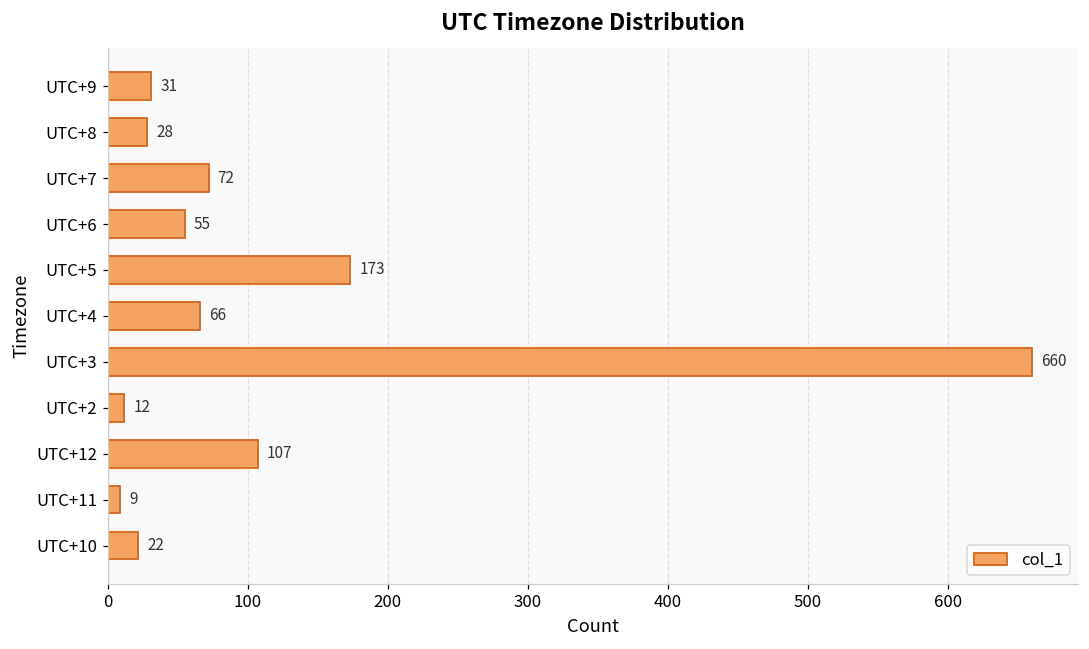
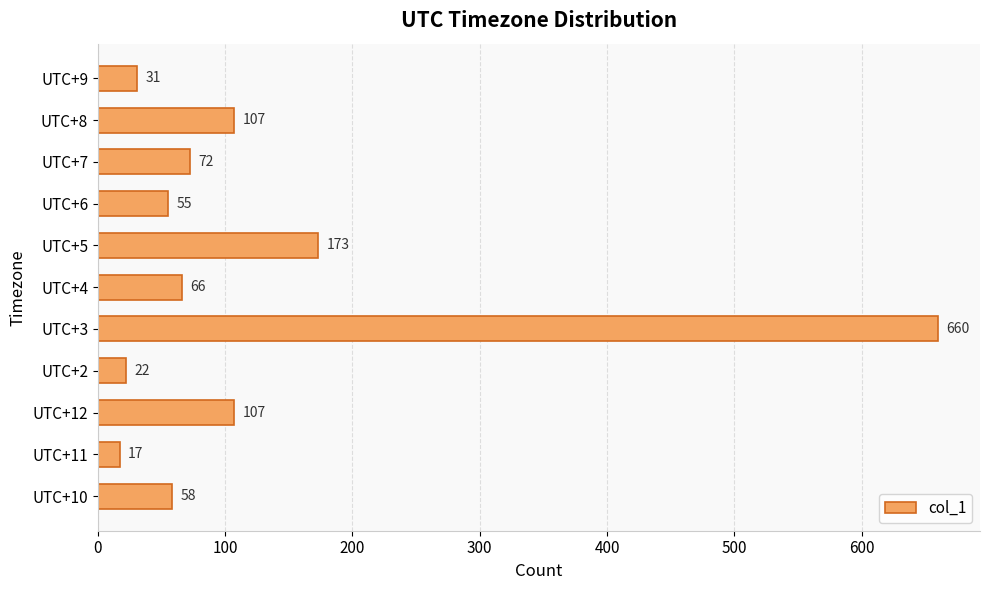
  {
    "UTC+9": 31,
-   "UTC+8": 28,
+   "UTC+8": 107,
    "UTC+7": 72,
    "UTC+6": 55,
    "UTC+5": 173,
    "UTC+4": 66,
    "UTC+3": 660,
-   "UTC+2": 12,
+   "UTC+2": 22,
    "UTC+12": 107,
-   "UTC+11": 9,
-   "UTC+10": 22
+   "UTC+11": 17,
+   "UTC+10": 58
  }
